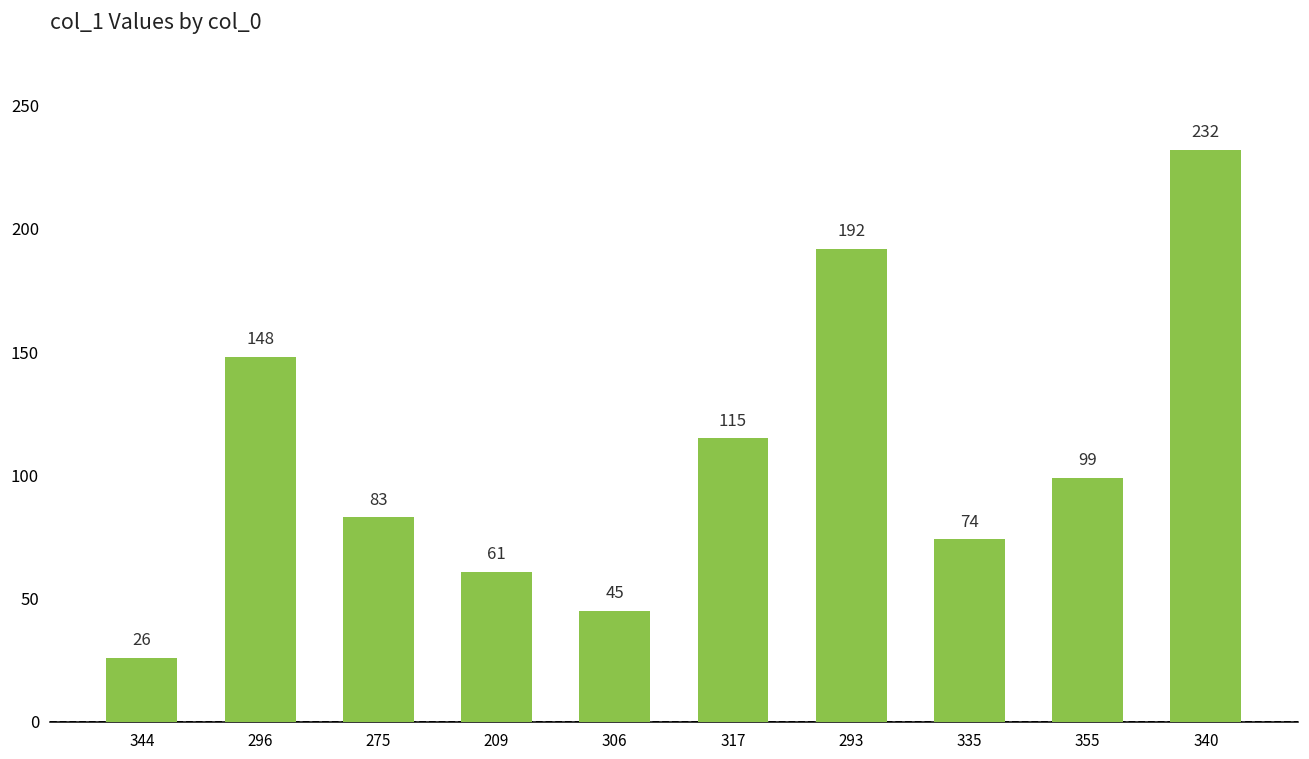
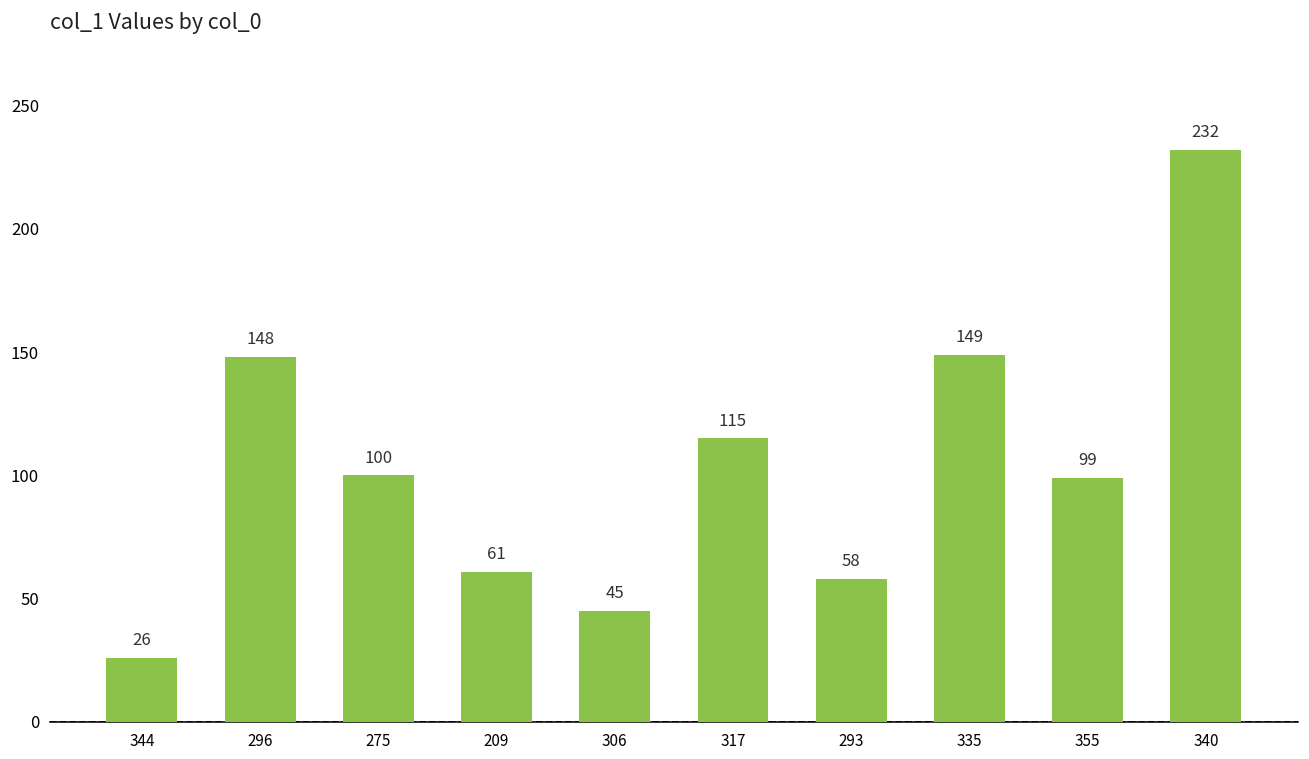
  {
    "344": 26,
    "296": 148,
-   "275": 83,
+   "275": 100,
    "209": 61,
    "306": 45,
    "317": 115,
-   "293": 192,
-   "335": 74,
+   "293": 58,
+   "335": 149,
    "355": 99,
    "340": 232
  }
